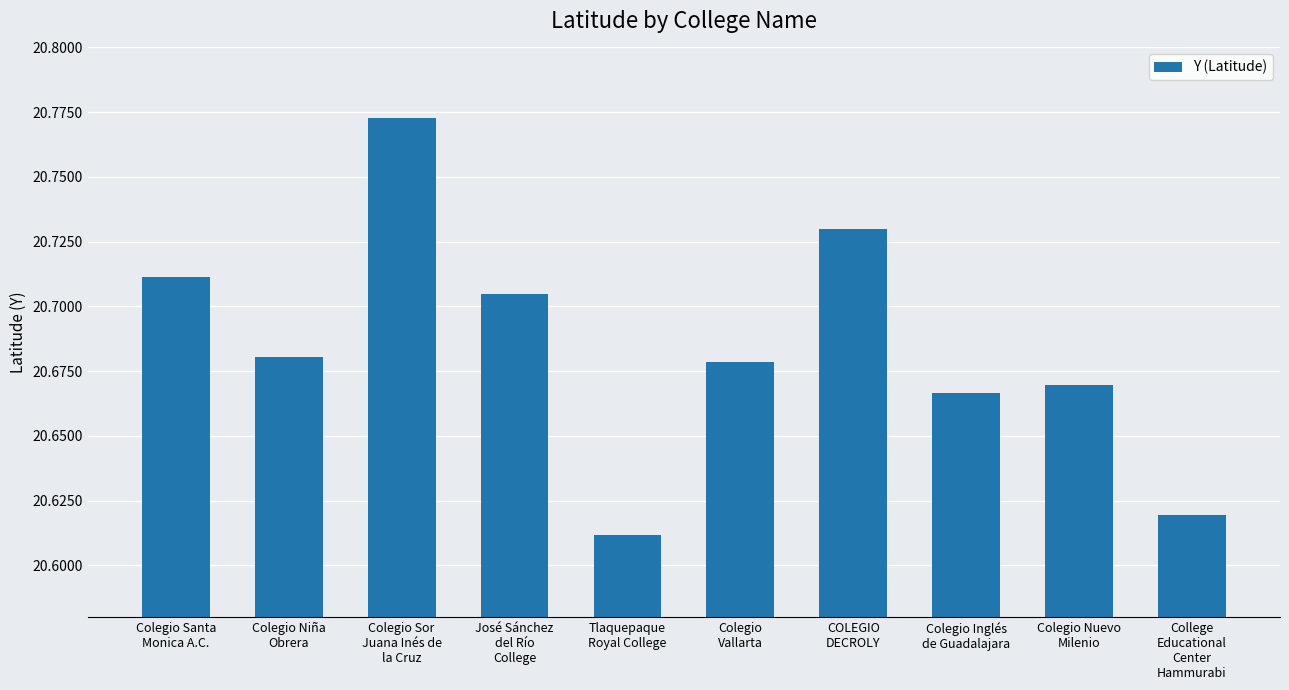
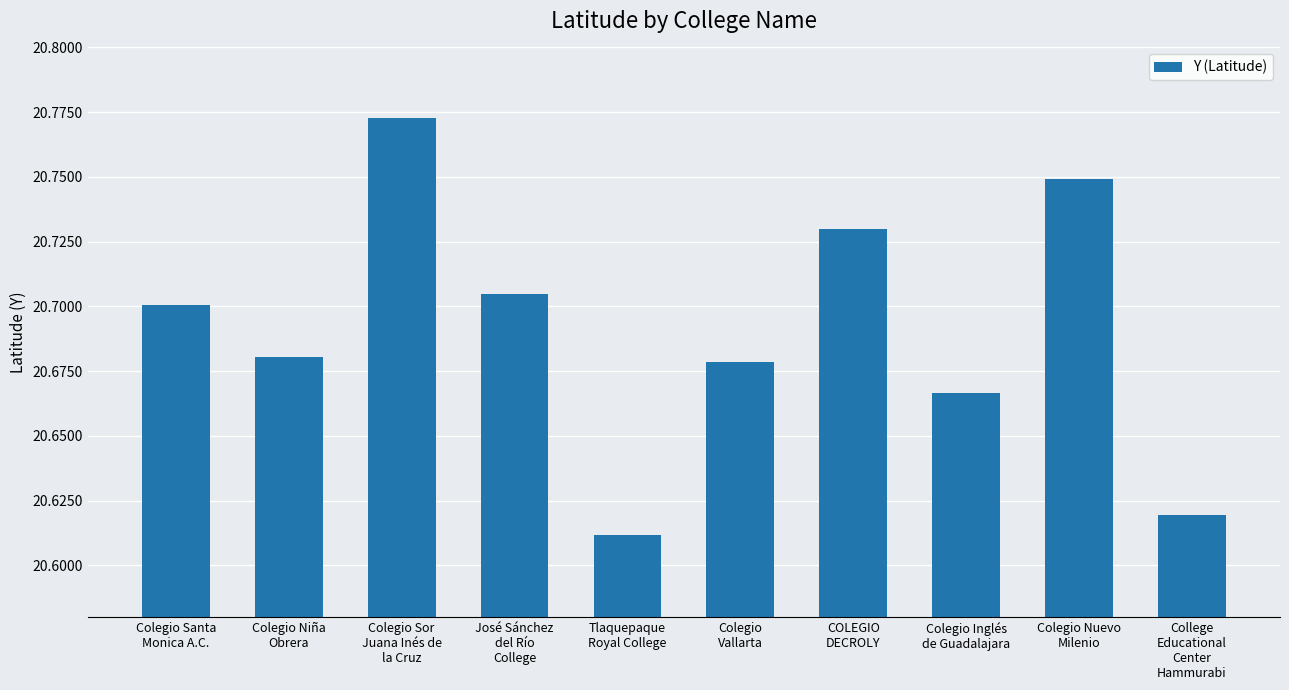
  {
-   "Colegio Santa Monica A.C.": 20.711,
+   "Colegio Santa Monica A.C.": 20.701,
    "Colegio Niña Obrera": 20.680,
    "Colegio Sor Juana Inés de la Cruz": 20.773,
    "José Sánchez del Río College": 20.705,
    "Tlaquepaque Royal College": 20.612,
    "Colegio Vallarta": 20.678,
    "COLEGIO DECROLY": 20.730,
    "Colegio Inglés de Guadalajara": 20.667,
-   "Colegio Nuevo Milenio": 20.670,
+   "Colegio Nuevo Milenio": 20.749,
    "College Educational Center Hammurabi": 20.619
  }
